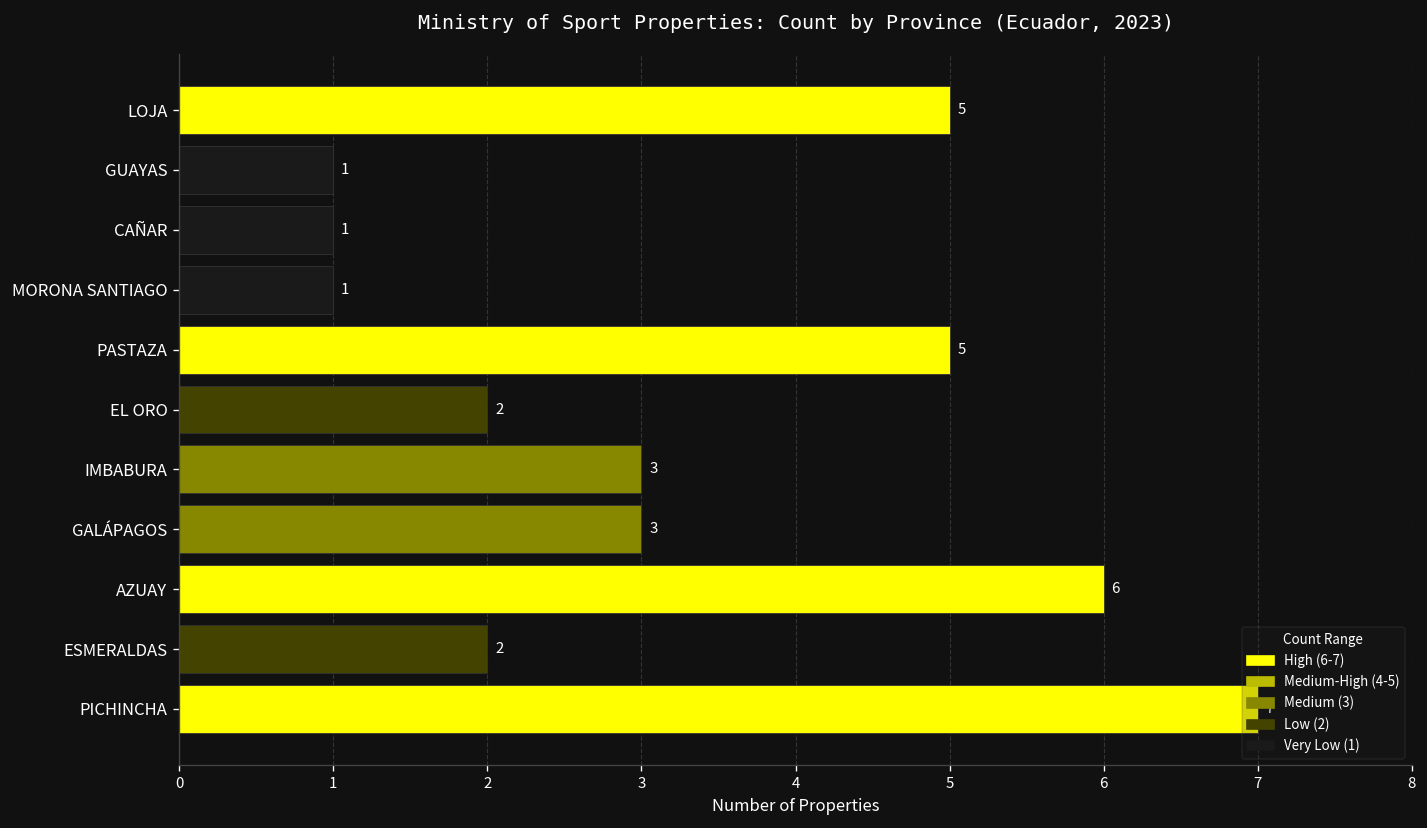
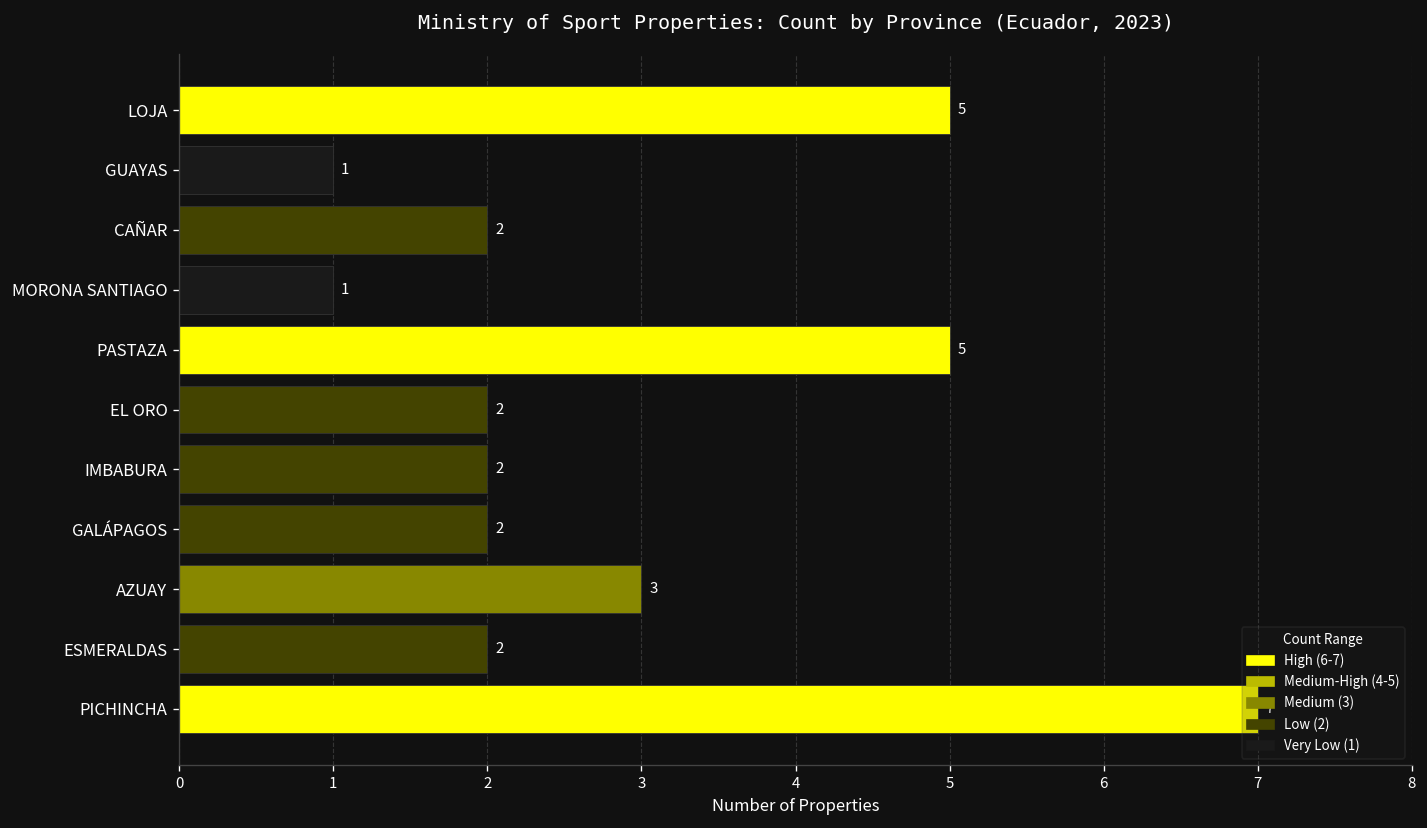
  {
    "LOJA": 5,
    "GUAYAS": 1,
-   "CAÑAR": 1,
+   "CAÑAR": 2,
    "MORONA SANTIAGO": 1,
    "PASTAZA": 5,
    "EL ORO": 2,
-   "IMBABURA": 3,
-   "GALÁPAGOS": 3,
-   "AZUAY": 6,
+   "IMBABURA": 2,
+   "GALÁPAGOS": 2,
+   "AZUAY": 3,
    "ESMERALDAS": 2
  }
